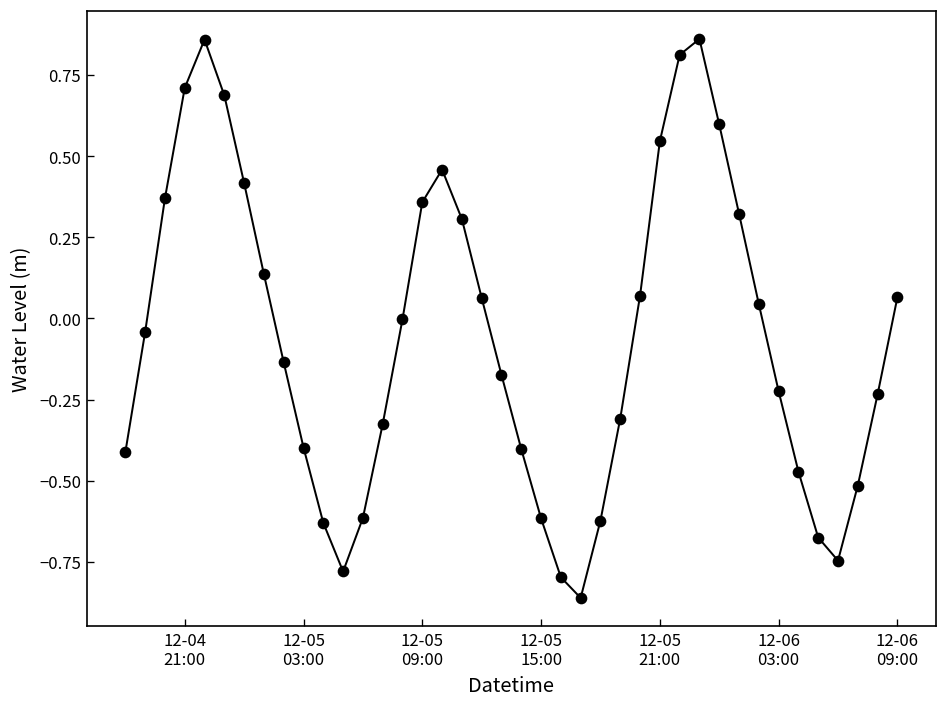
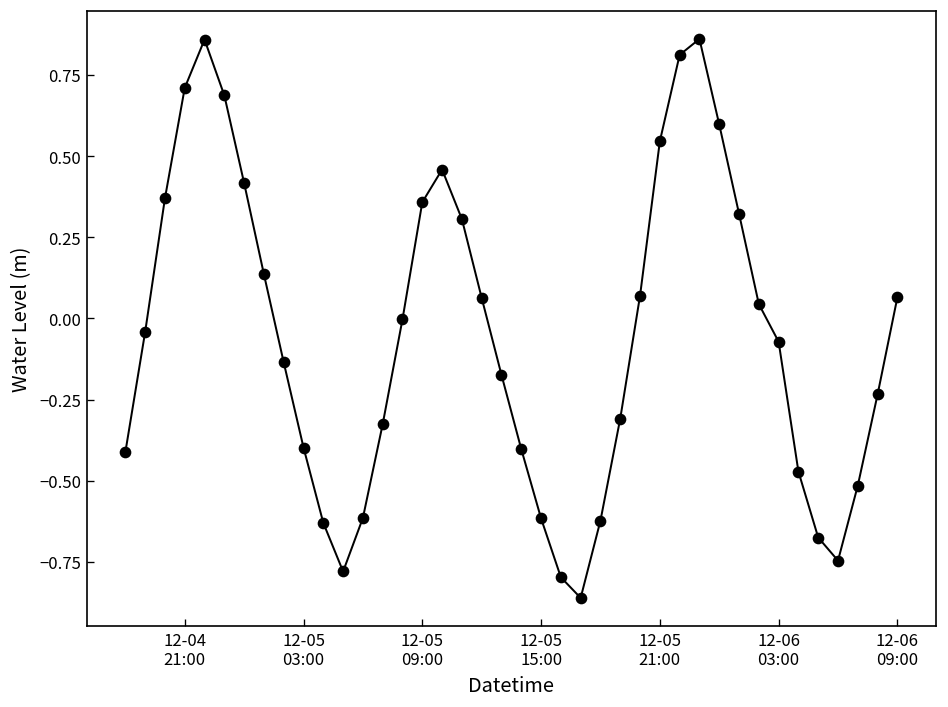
  {
    "12-04 21:00": 0.71,
    "12-05 03:00": -0.40,
    "12-05 09:00": 0.36,
    "12-05 15:00": -0.62,
    "12-05 21:00": 0.55,
-   "12-06 03:00": -0.22,
+   "12-06 03:00": -0.07,
    "12-06 09:00": 0.06
  }
